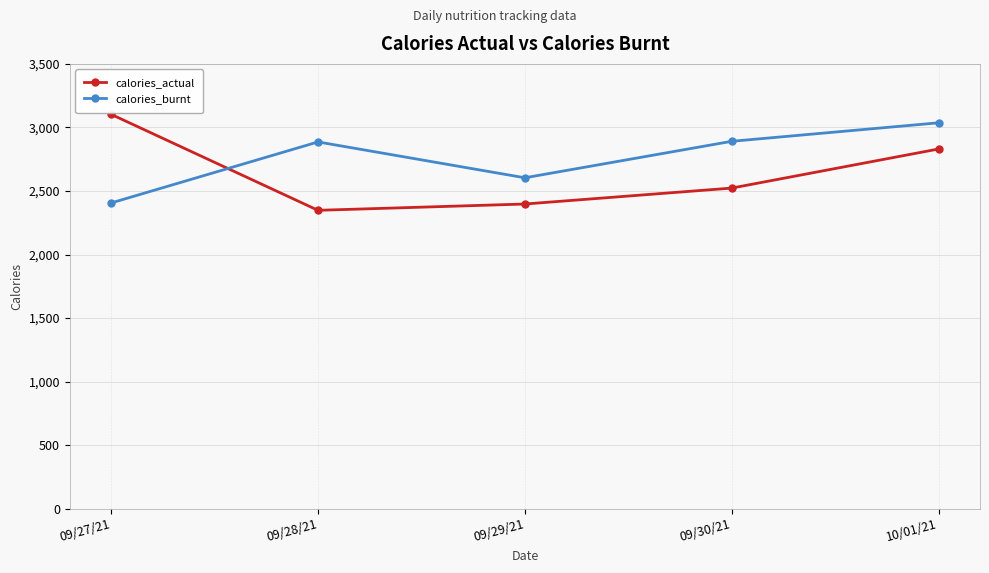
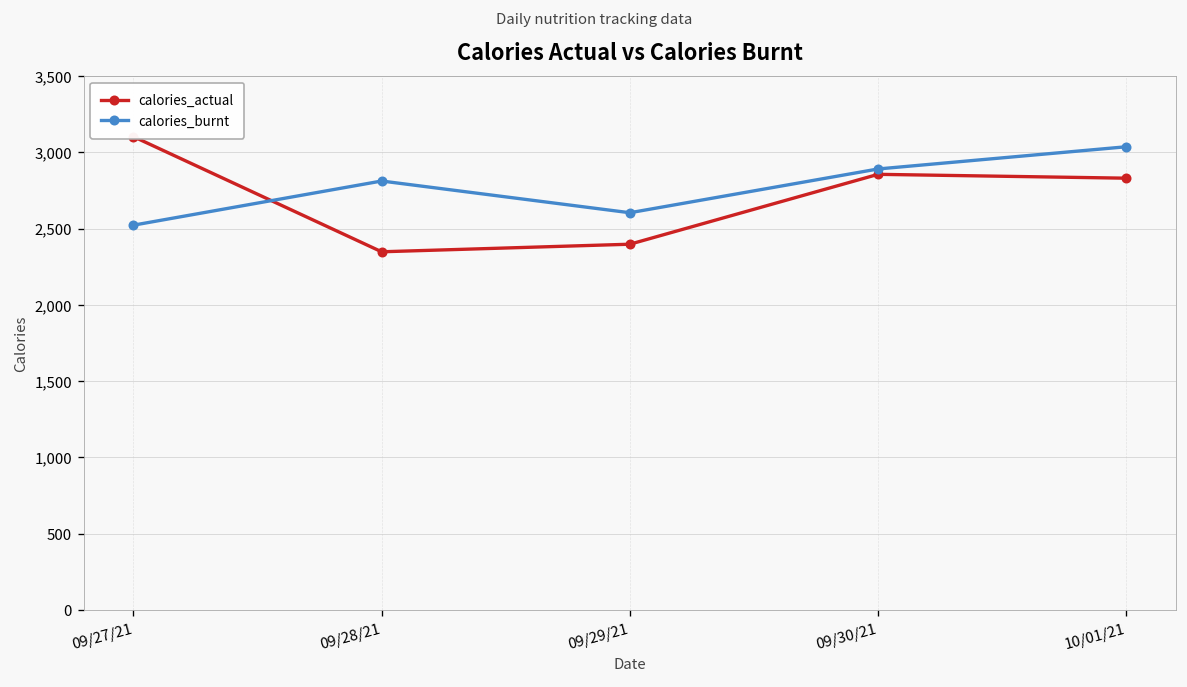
  {
    "calories_actual": {
      "09/27/21": "3,100",
      "09/28/21": "2,350",
      "09/29/21": "2,400",
-     "09/30/21": "2,520",
+     "09/30/21": "2,860",
      "10/01/21": "2,830"
    },
    "calories_burnt": {
-     "09/27/21": "2,410",
-     "09/28/21": "2,890",
+     "09/27/21": "2,520",
+     "09/28/21": "2,810",
      "09/29/21": "2,600",
      "09/30/21": "2,890",
      "10/01/21": "3,040"
    }
  }
